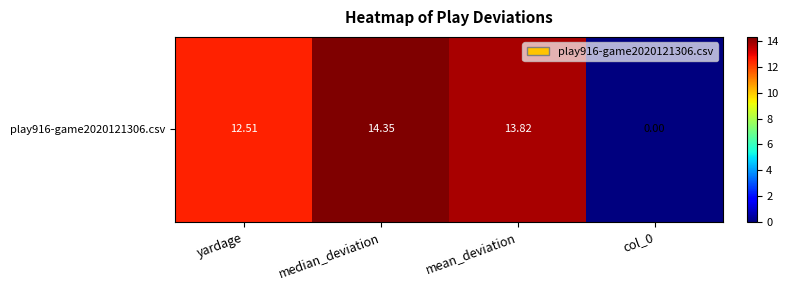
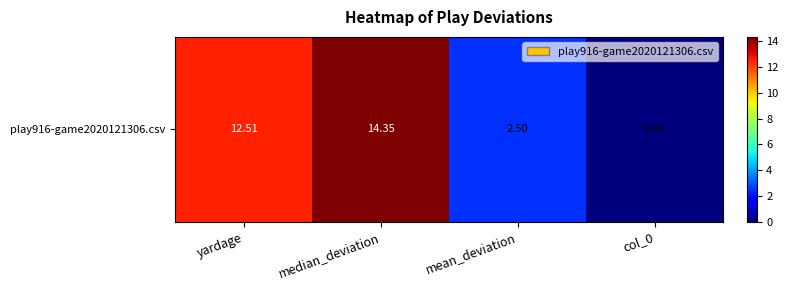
  {
    "play916-game2020121306.csv": {
      "yardage": 12.51,
      "median_deviation": 14.35,
-     "mean_deviation": 13.82,
+     "mean_deviation": 2.50,
      "col_0": 0.00
    }
  }
